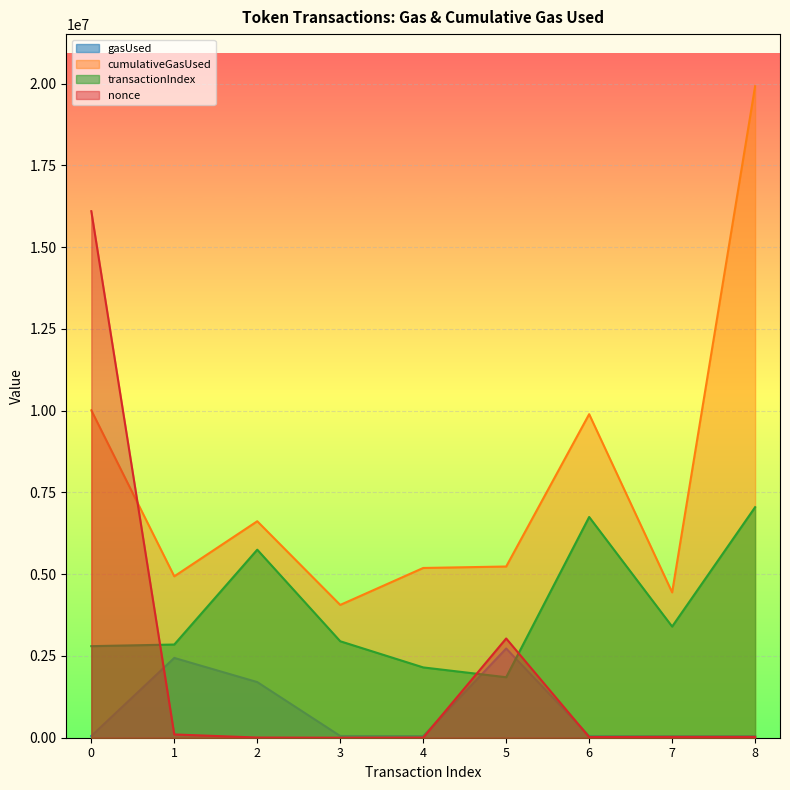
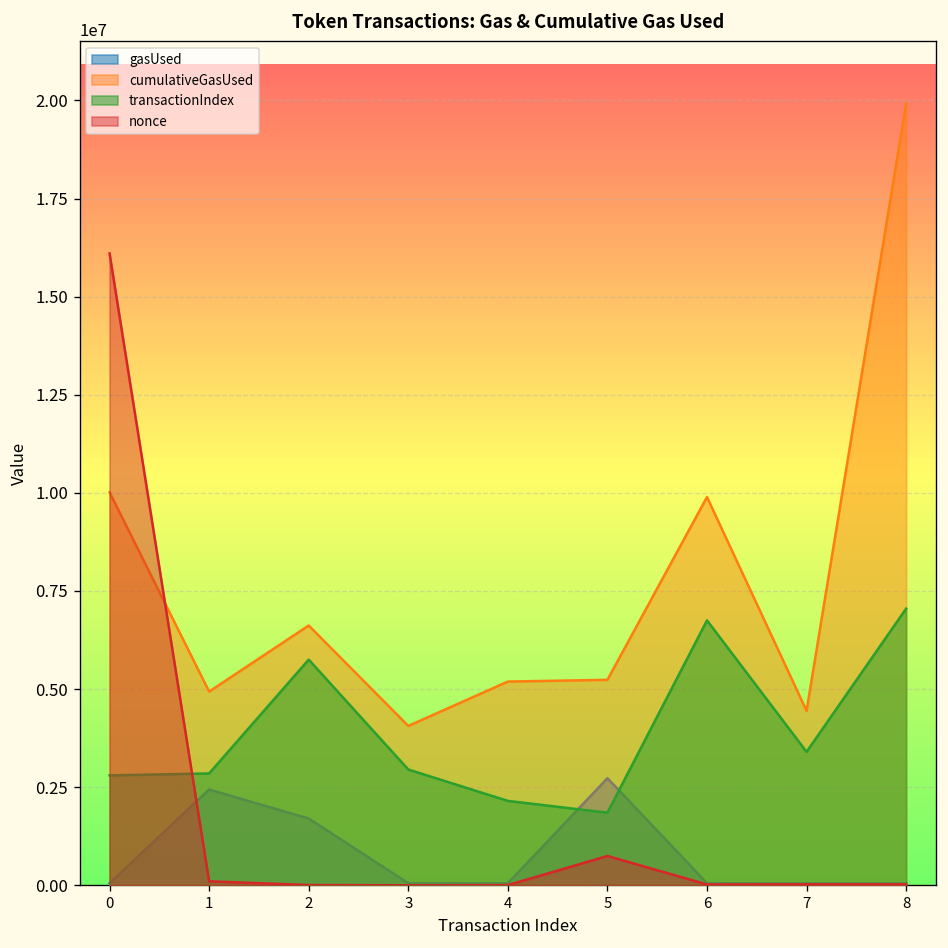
  {
    "gasUsed": {
      "0": 100000,
      "1": 2400000,
      "2": 1700000,
      "5": 2700000
    },
    "cumulativeGasUsed": {
      "0": 10000000,
      "1": 4900000,
      "2": 6600000,
      "3": 4100000,
      "4": 5200000,
      "5": 5200000,
      "6": 9900000,
      "7": 4400000,
      "8": 19900000
    },
    "transactionIndex": {
      "0": 2800000,
      "1": 2900000,
      "2": 5800000,
      "3": 3000000,
      "4": 2200000,
      "5": 1900000,
      "6": 6800000,
      "7": 3400000,
      "8": 7100000
    },
    "nonce": {
      "0": 16100000,
      "1": 100000,
      "2": 0,
-     "5": 3000000
+     "5": 700000
    }
  }
